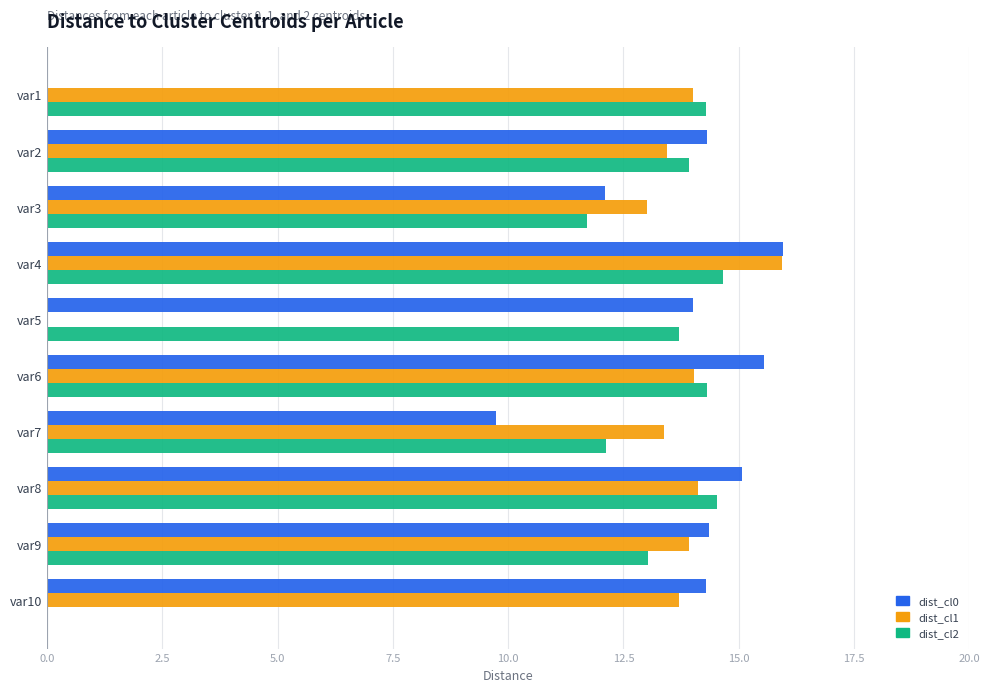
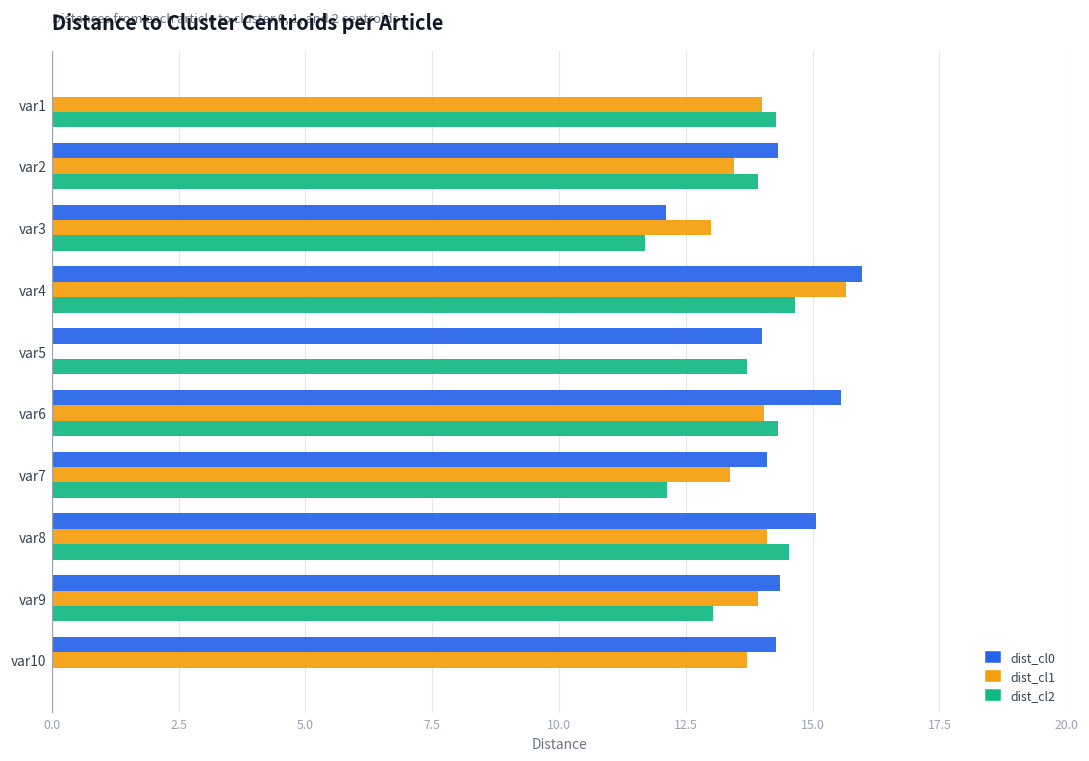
  {
    "dist_cl0": {
      "var1": 0.0,
      "var2": 14.3,
      "var3": 12.1,
      "var4": 16.0,
      "var5": 14.0,
      "var6": 15.6,
-     "var7": 9.7,
+     "var7": 14.1,
      "var8": 15.1,
      "var9": 14.4,
      "var10": 14.3
    },
    "dist_cl1": {
      "var1": 14.0,
      "var2": 13.5,
      "var3": 13.0,
-     "var4": 15.9,
+     "var4": 15.7,
      "var5": 0.0,
      "var6": 14.0,
      "var7": 13.4,
      "var8": 14.1,
      "var9": 13.9,
      "var10": 13.7
    },
    "dist_cl2": {
      "var1": 14.3,
      "var2": 13.9,
      "var3": 11.7,
      "var4": 14.7,
      "var5": 13.7,
      "var6": 14.3,
      "var7": 12.1,
      "var8": 14.5,
      "var9": 13.0,
      "var10": 0.0
    }
  }
